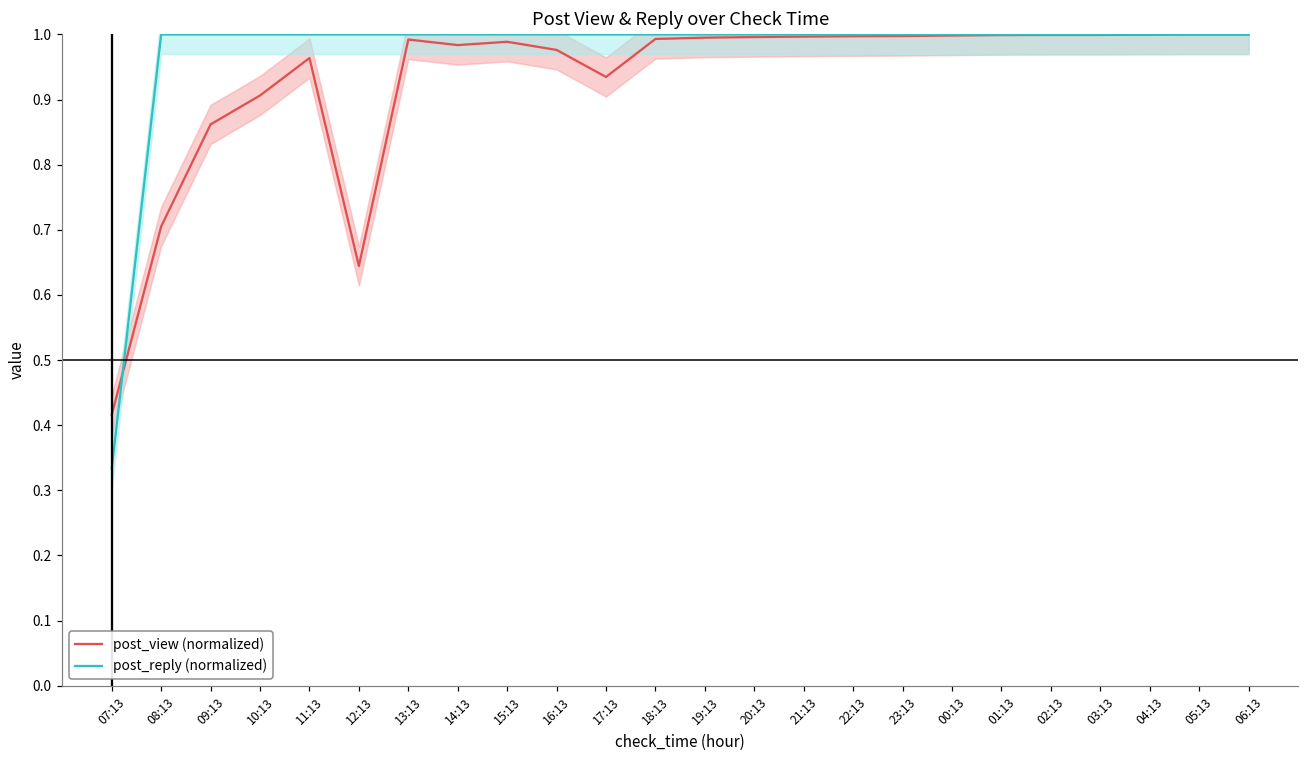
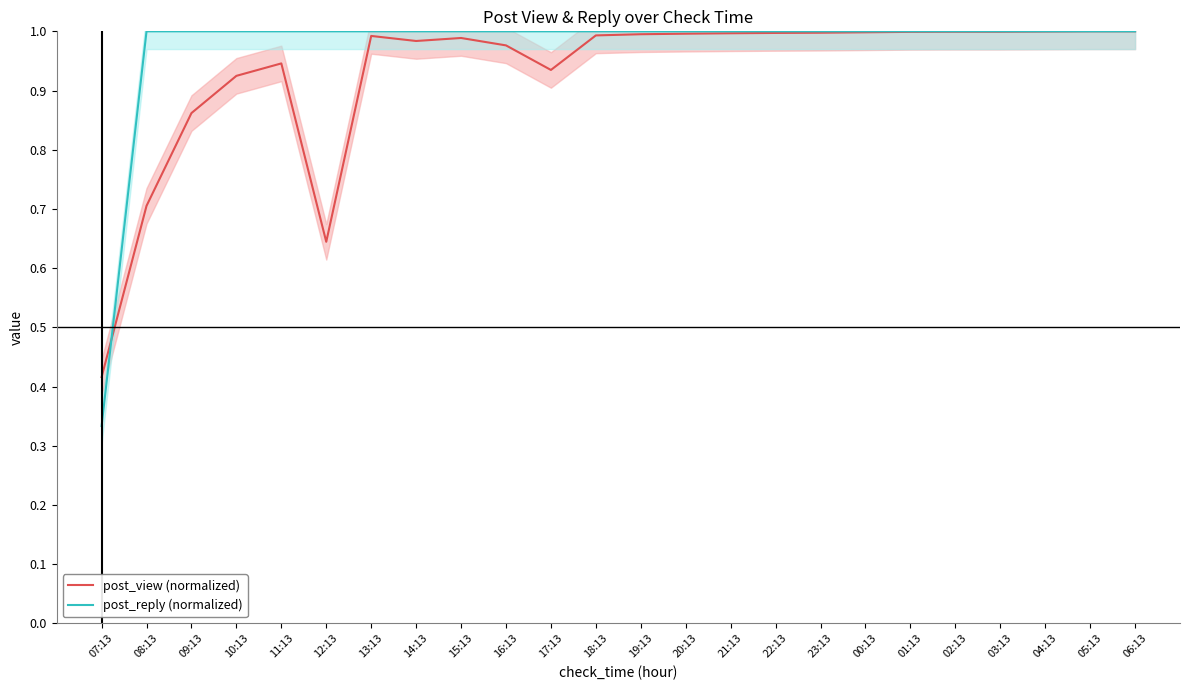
  {
    "post_view (normalized)": {
      "07:13": 0.42,
      "08:13": 0.71,
      "09:13": 0.86,
-     "10:13": 0.91,
-     "11:13": 0.96,
+     "10:13": 0.92,
+     "11:13": 0.95,
      "12:13": 0.64,
      "13:13": 0.99,
      "14:13": 0.98,
      "15:13": 0.99,
      "16:13": 0.98,
      "17:13": 0.93,
      "18:13": 0.99,
      "19:13": 1.00
    },
    "post_reply (normalized)": {
      "07:13": 0.33,
      "08:13": 1.00,
      "09:13": 1.00,
      "10:13": 1.00,
      "11:13": 1.00,
      "12:13": 1.00,
      "13:13": 1.00,
      "14:13": 1.00,
      "15:13": 1.00,
      "16:13": 1.00,
      "17:13": 1.00,
      "18:13": 1.00,
      "19:13": 1.00
    }
  }
